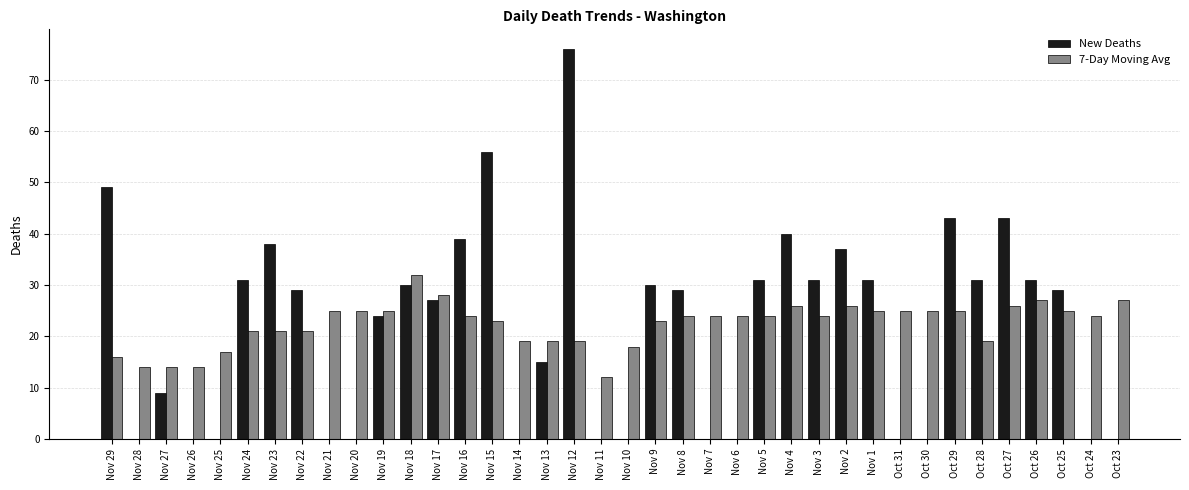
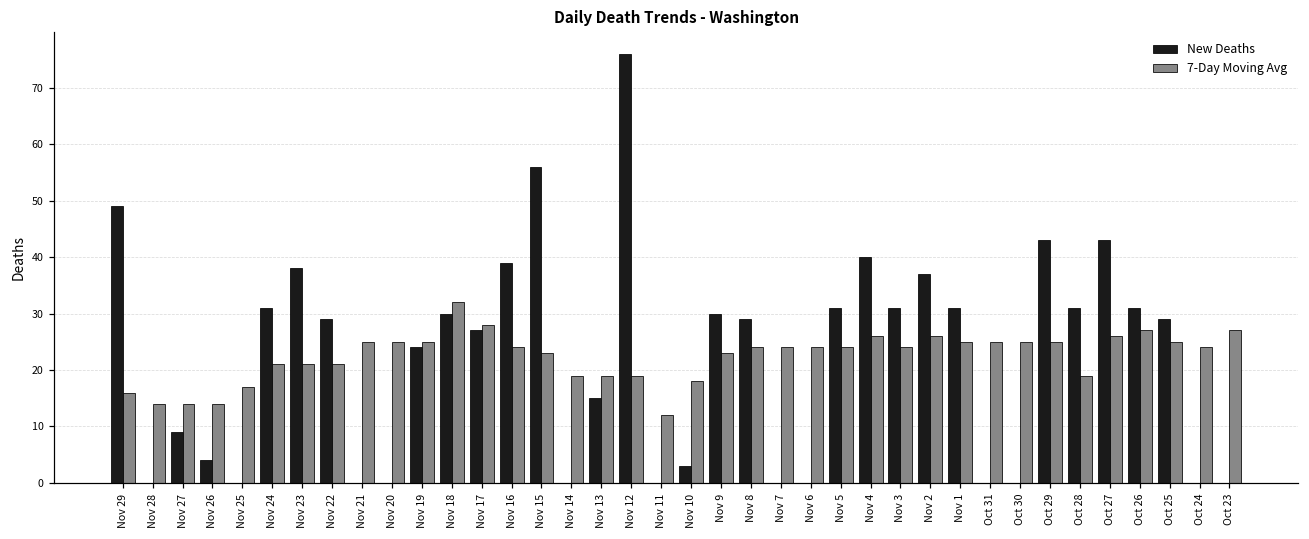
  {
    "New Deaths": {
      "Nov 29": 49,
      "Nov 28": 0,
      "Nov 27": 9,
-     "Nov 26": 0,
+     "Nov 26": 4,
      "Nov 25": 0,
      "Nov 24": 31,
      "Nov 23": 38,
      "Nov 22": 29,
      "Nov 21": 0,
      "Nov 20": 0,
      "Nov 19": 24,
      "Nov 18": 30,
      "Nov 17": 27,
      "Nov 16": 39,
      "Nov 15": 56,
      "Nov 14": 0,
      "Nov 13": 15,
      "Nov 12": 76,
      "Nov 11": 0,
-     "Nov 10": 0,
+     "Nov 10": 3,
      "Nov 9": 30,
      "Nov 8": 29,
      "Nov 7": 0,
      "Nov 6": 0,
      "Nov 5": 31,
      "Nov 4": 40,
      "Nov 3": 31,
      "Nov 2": 37,
      "Nov 1": 31,
      "Oct 31": 0,
      "Oct 30": 0,
      "Oct 29": 43,
      "Oct 28": 31,
      "Oct 27": 43,
      "Oct 26": 31,
      "Oct 25": 29,
      "Oct 24": 0,
      "Oct 23": 0
    },
    "7-Day Moving Avg": {
      "Nov 29": 16,
      "Nov 28": 14,
      "Nov 27": 14,
      "Nov 26": 14,
      "Nov 25": 17,
      "Nov 24": 21,
      "Nov 23": 21,
      "Nov 22": 21,
      "Nov 21": 25,
      "Nov 20": 25,
      "Nov 19": 25,
      "Nov 18": 32,
      "Nov 17": 28,
      "Nov 16": 24,
      "Nov 15": 23,
      "Nov 14": 19,
      "Nov 13": 19,
      "Nov 12": 19,
      "Nov 11": 12,
      "Nov 10": 18,
      "Nov 9": 23,
      "Nov 8": 24,
      "Nov 7": 24,
      "Nov 6": 24,
      "Nov 5": 24,
      "Nov 4": 26,
      "Nov 3": 24,
      "Nov 2": 26,
      "Nov 1": 25,
      "Oct 31": 25,
      "Oct 30": 25,
      "Oct 29": 25,
      "Oct 28": 19,
      "Oct 27": 26,
      "Oct 26": 27,
      "Oct 25": 25,
      "Oct 24": 24,
      "Oct 23": 27
    }
  }
